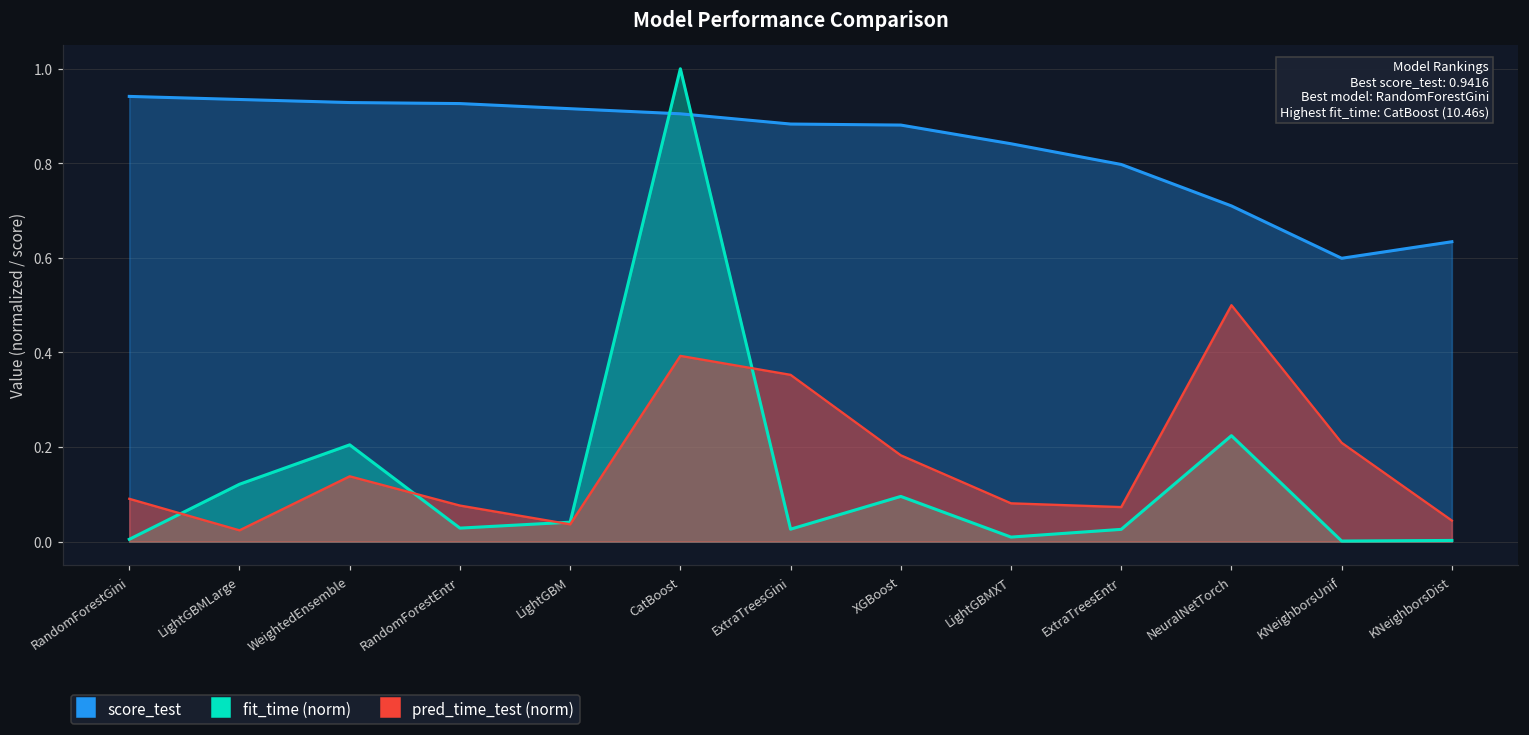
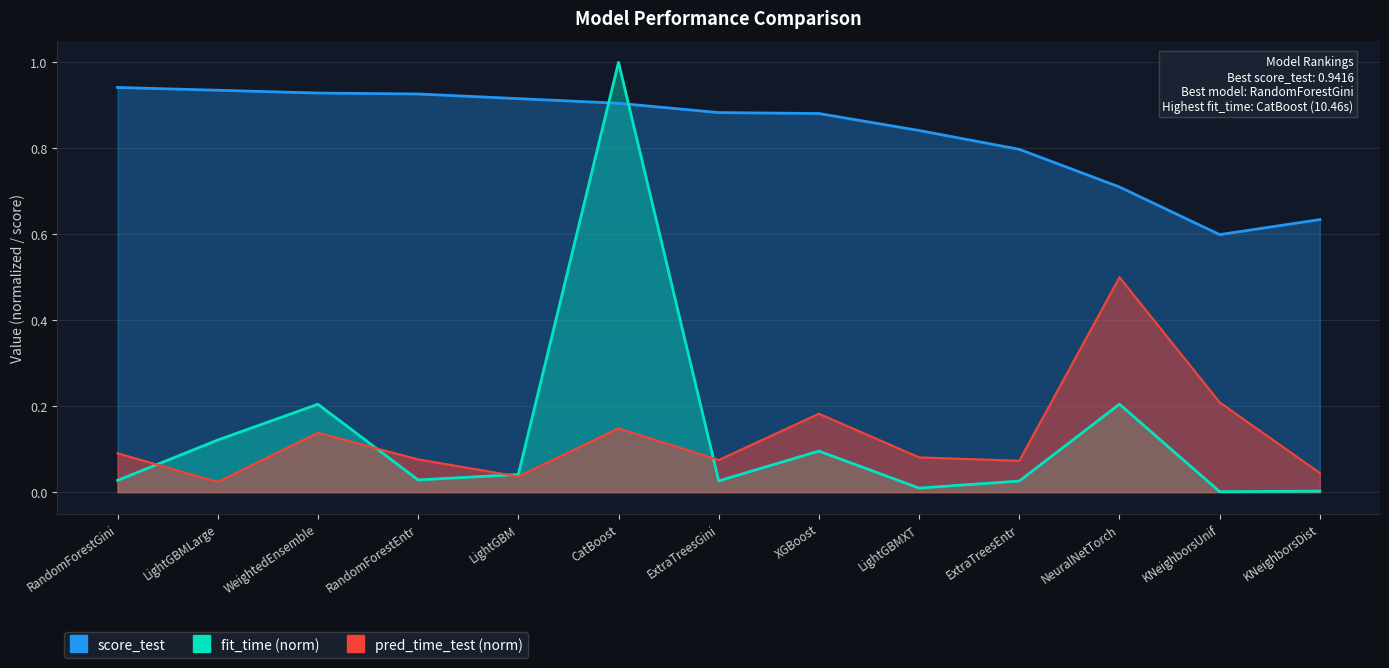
  {
    "score_test": {
      "RandomForestGini": 0.94,
      "LightGBMLarge": 0.94,
      "WeightedEnsemble": 0.93,
      "RandomForestEntr": 0.93,
      "LightGBM": 0.92,
      "CatBoost": 0.90,
      "ExtraTreesGini": 0.88,
      "XGBoost": 0.88,
      "LightGBMXT": 0.84,
      "ExtraTreesEntr": 0.80,
      "NeuralNetTorch": 0.71,
      "KNeighborsUnif": 0.60,
      "KNeighborsDist": 0.63
    },
    "fit_time (norm)": {
-     "RandomForestGini": 0.00,
+     "RandomForestGini": 0.03,
      "LightGBMLarge": 0.12,
      "WeightedEnsemble": 0.20,
      "RandomForestEntr": 0.03,
      "CatBoost": 1.00,
      "ExtraTreesGini": 0.03,
      "XGBoost": 0.10,
      "LightGBMXT": 0.01,
      "ExtraTreesEntr": 0.03,
-     "NeuralNetTorch": 0.22,
+     "NeuralNetTorch": 0.20,
      "KNeighborsUnif": 0.00,
      "KNeighborsDist": 0.00
    },
    "pred_time_test (norm)": {
      "RandomForestGini": 0.09,
      "LightGBMLarge": 0.02,
      "WeightedEnsemble": 0.14,
      "RandomForestEntr": 0.08,
-     "CatBoost": 0.39,
-     "ExtraTreesGini": 0.35,
+     "CatBoost": 0.15,
+     "ExtraTreesGini": 0.07,
      "XGBoost": 0.18,
      "LightGBMXT": 0.08,
      "ExtraTreesEntr": 0.07,
      "NeuralNetTorch": 0.50,
      "KNeighborsUnif": 0.21,
      "KNeighborsDist": 0.04
    }
  }
